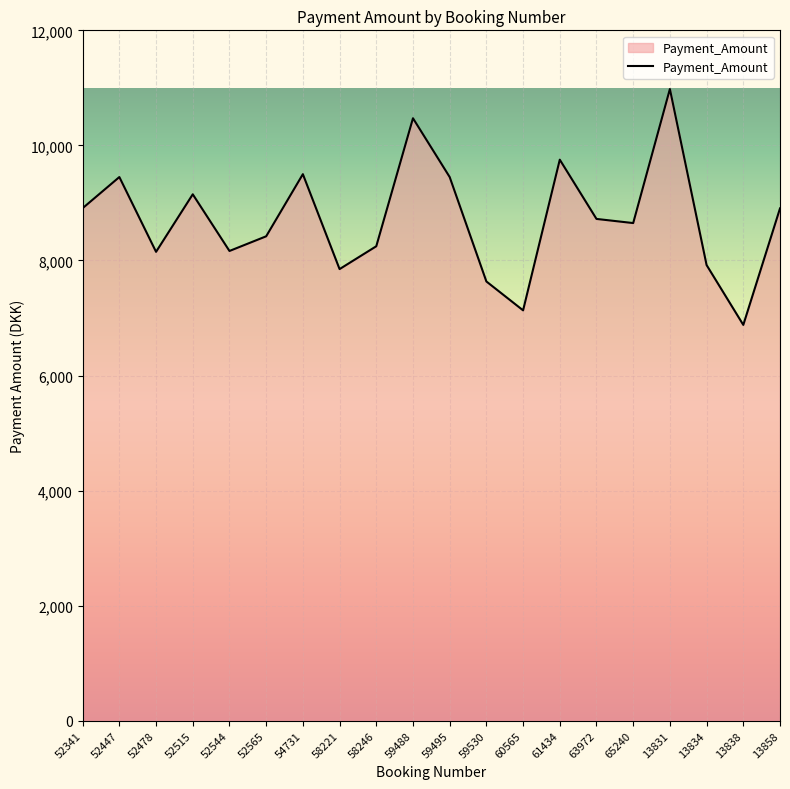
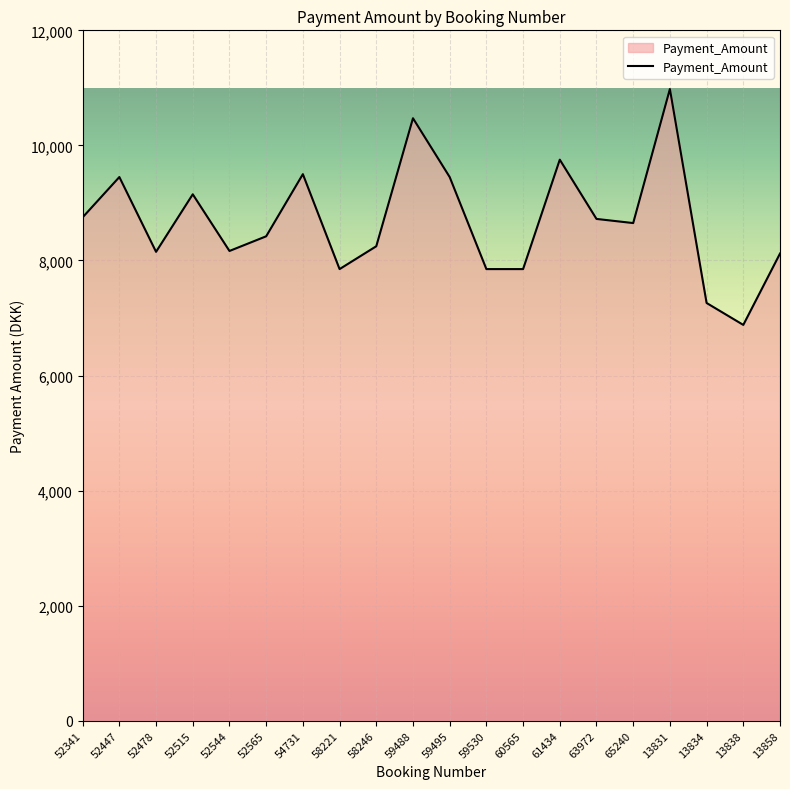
  {
-   "52341": "8,900",
+   "52341": "8,800",
    "52447": "9,500",
    "52478": "8,200",
    "52515": "9,200",
    "52544": "8,200",
    "52565": "8,400",
    "54731": "9,500",
    "58221": "7,900",
    "58246": "8,200",
    "59488": "10,500",
    "59495": "9,500",
-   "59530": "7,600",
-   "60565": "7,100",
+   "59530": "7,900",
+   "60565": "7,900",
    "61434": "9,800",
    "63972": "8,700",
    "65240": "8,700",
    "13831": "11,000",
-   "13834": "7,900",
+   "13834": "7,300",
    "13838": "6,900",
-   "13858": "8,900"
+   "13858": "8,100"
  }
